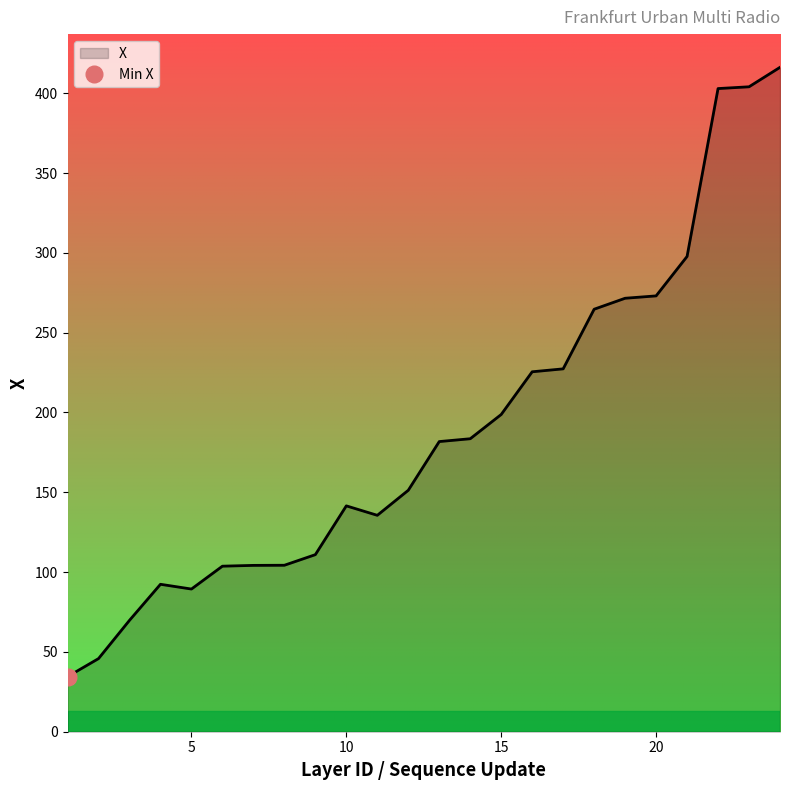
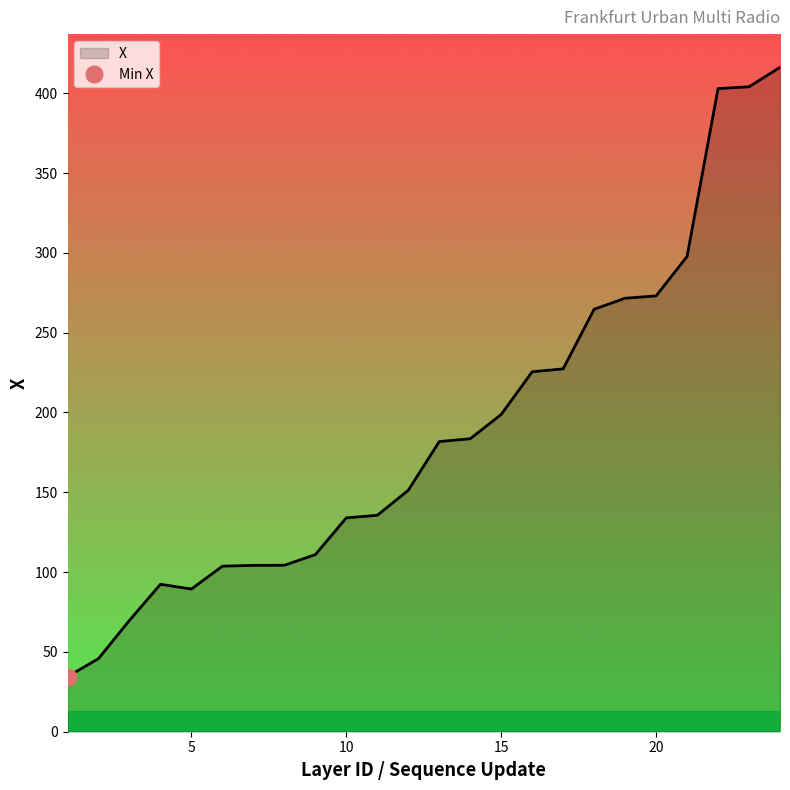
  {
    "X": {
      "5": 89,
-     "10": 141,
+     "10": 134,
      "15": 199,
      "20": 273
    }
  }
